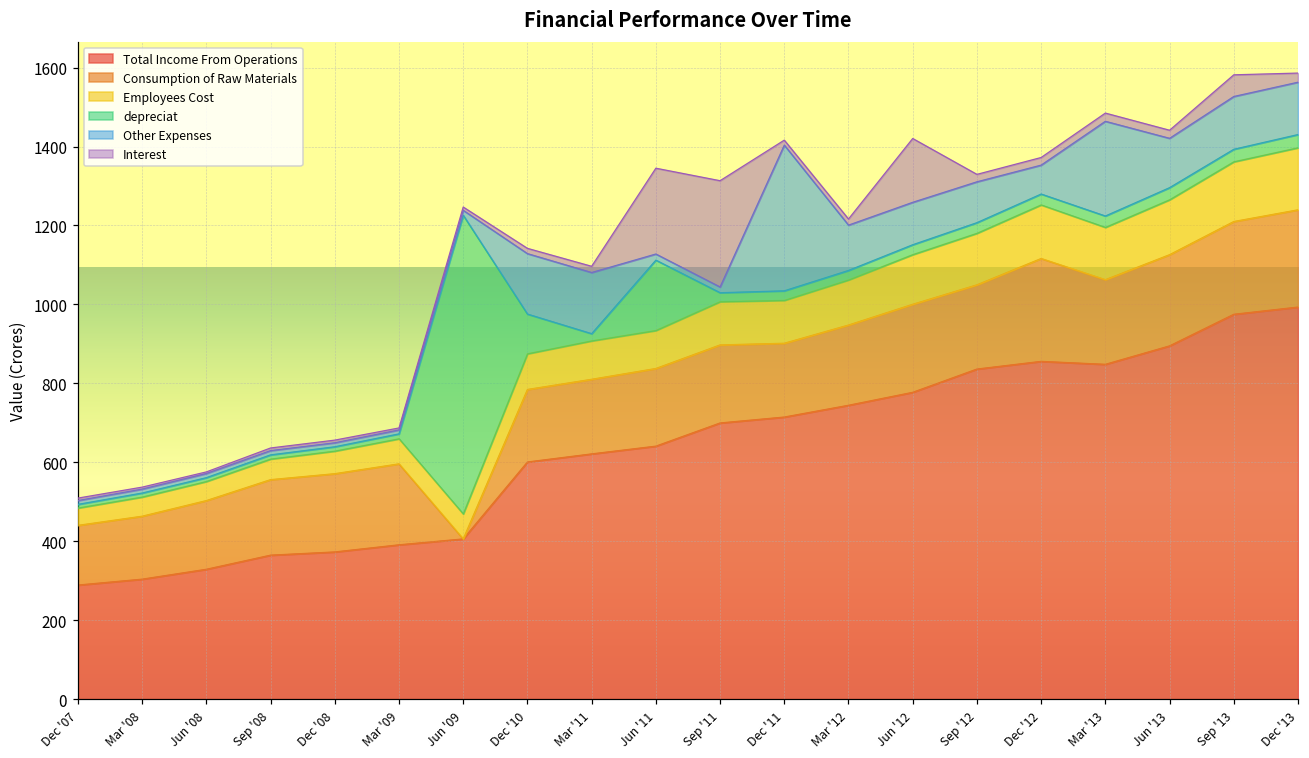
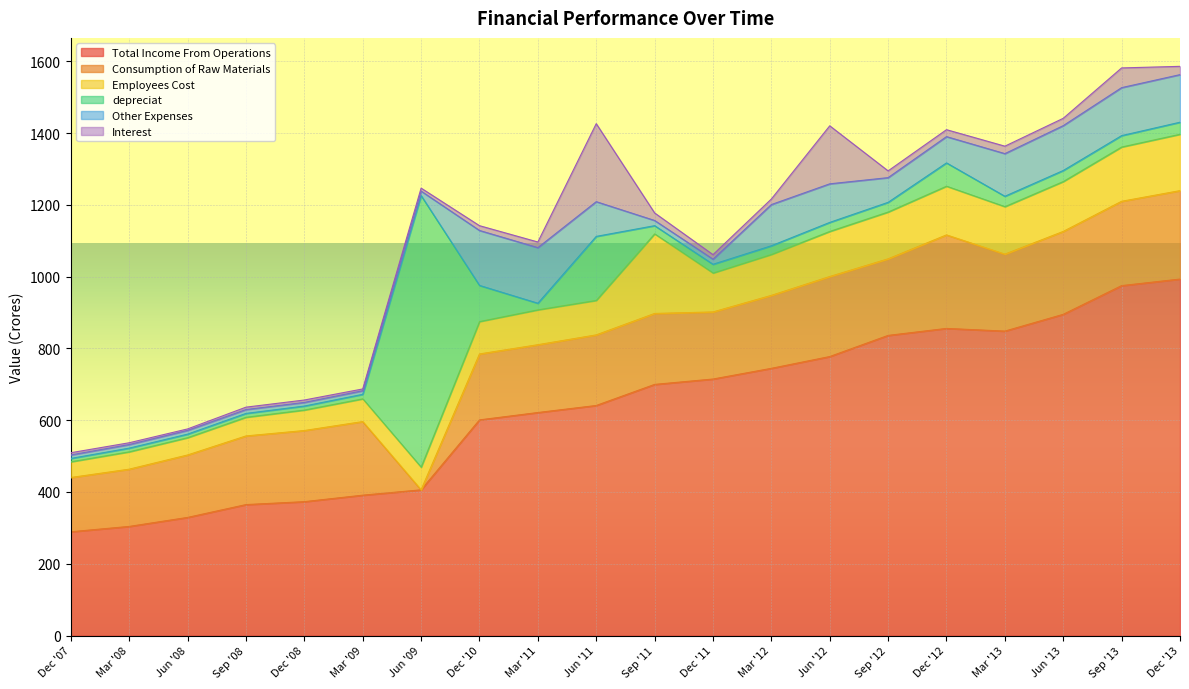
  {
    "Employees Cost": {
      "Dec '07": 40,
      "Mar '08": 50,
      "Jun '08": 50,
      "Sep '08": 50,
      "Dec '08": 60,
      "Mar '09": 60,
      "Jun '09": 60,
      "Dec '10": 90,
      "Mar '11": 100,
      "Jun '11": 100,
-     "Sep '11": 110,
+     "Sep '11": 220,
      "Dec '11": 110,
      "Mar '12": 110,
      "Jun '12": 130,
      "Sep '12": 130,
      "Dec '12": 140,
      "Mar '13": 130,
      "Jun '13": 140,
      "Sep '13": 150,
      "Dec '13": 160
    },
    "depreciat": {
      "Dec '07": 10,
      "Mar '08": 10,
      "Jun '08": 10,
      "Sep '08": 10,
      "Dec '08": 10,
      "Mar '09": 10,
      "Jun '09": 760,
      "Dec '10": 100,
      "Mar '11": 20,
      "Jun '11": 180,
      "Sep '11": 20,
      "Dec '11": 20,
      "Mar '12": 20,
      "Jun '12": 30,
      "Sep '12": 30,
-     "Dec '12": 30,
+     "Dec '12": 60,
      "Mar '13": 30,
      "Jun '13": 30,
      "Sep '13": 30,
      "Dec '13": 30
    },
    "Other Expenses": {
      "Jun '09": 10,
      "Dec '10": 150,
      "Mar '11": 150,
-     "Jun '11": 20,
+     "Jun '11": 100,
      "Sep '11": 10,
-     "Dec '11": 370,
+     "Dec '11": 10,
      "Mar '12": 110,
      "Jun '12": 110,
-     "Sep '12": 100,
+     "Sep '12": 70,
      "Dec '12": 70,
-     "Mar '13": 240,
+     "Mar '13": 120,
      "Jun '13": 130,
      "Sep '13": 130,
      "Dec '13": 130
    },
    "Interest": {
      "Jun '09": 10,
      "Dec '10": 10,
      "Mar '11": 20,
      "Jun '11": 220,
-     "Sep '11": 270,
+     "Sep '11": 20,
      "Dec '11": 10,
      "Mar '12": 20,
      "Jun '12": 160,
      "Sep '12": 20,
      "Dec '12": 20,
      "Mar '13": 20,
      "Jun '13": 20,
      "Sep '13": 50,
      "Dec '13": 20
    }
  }
